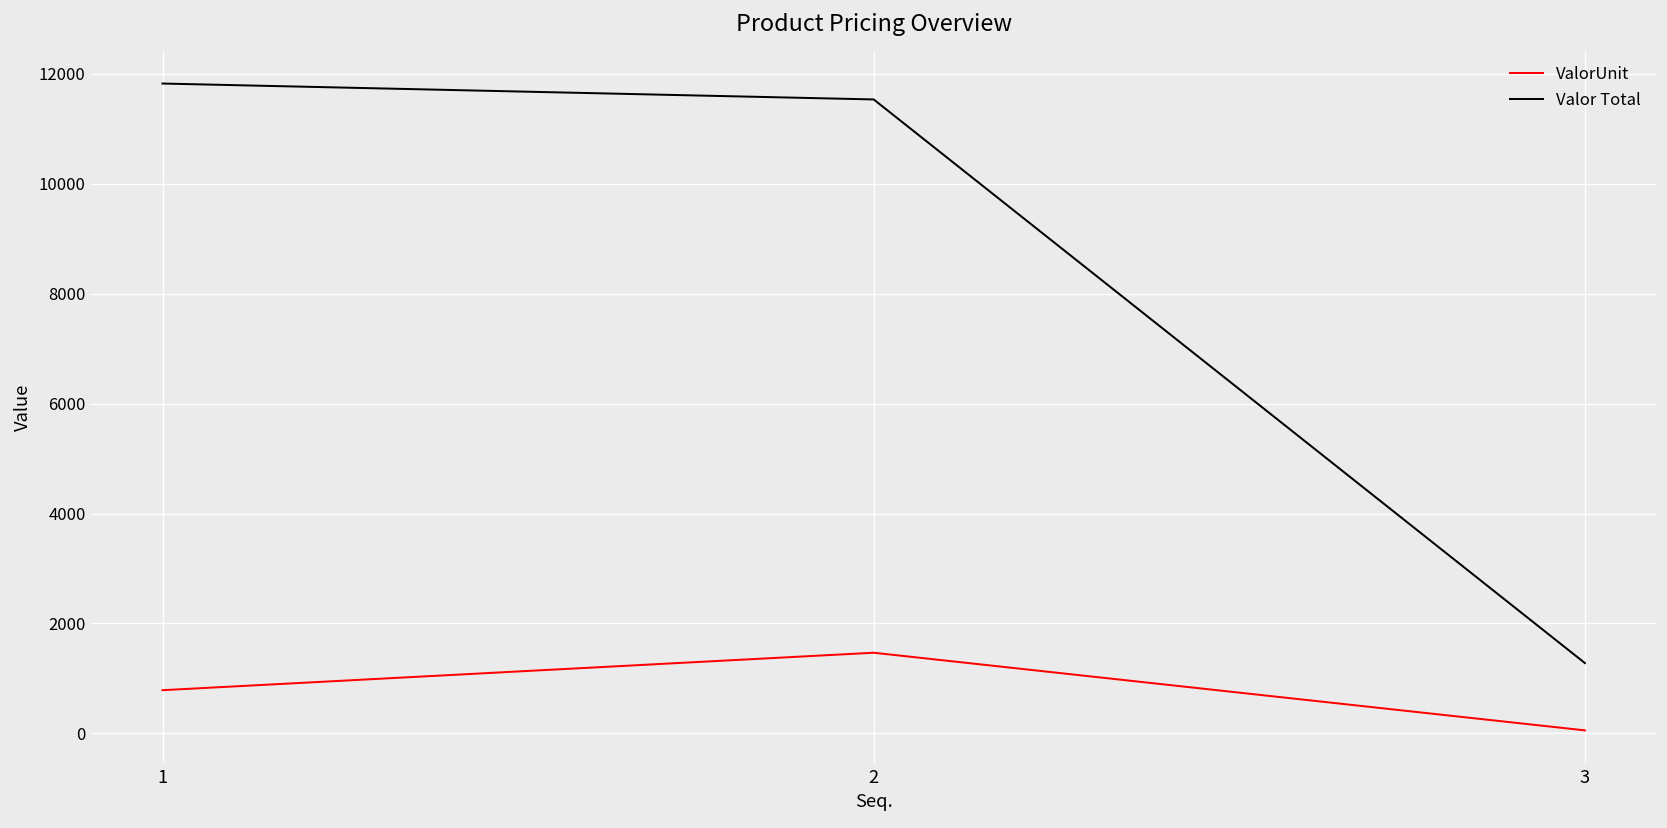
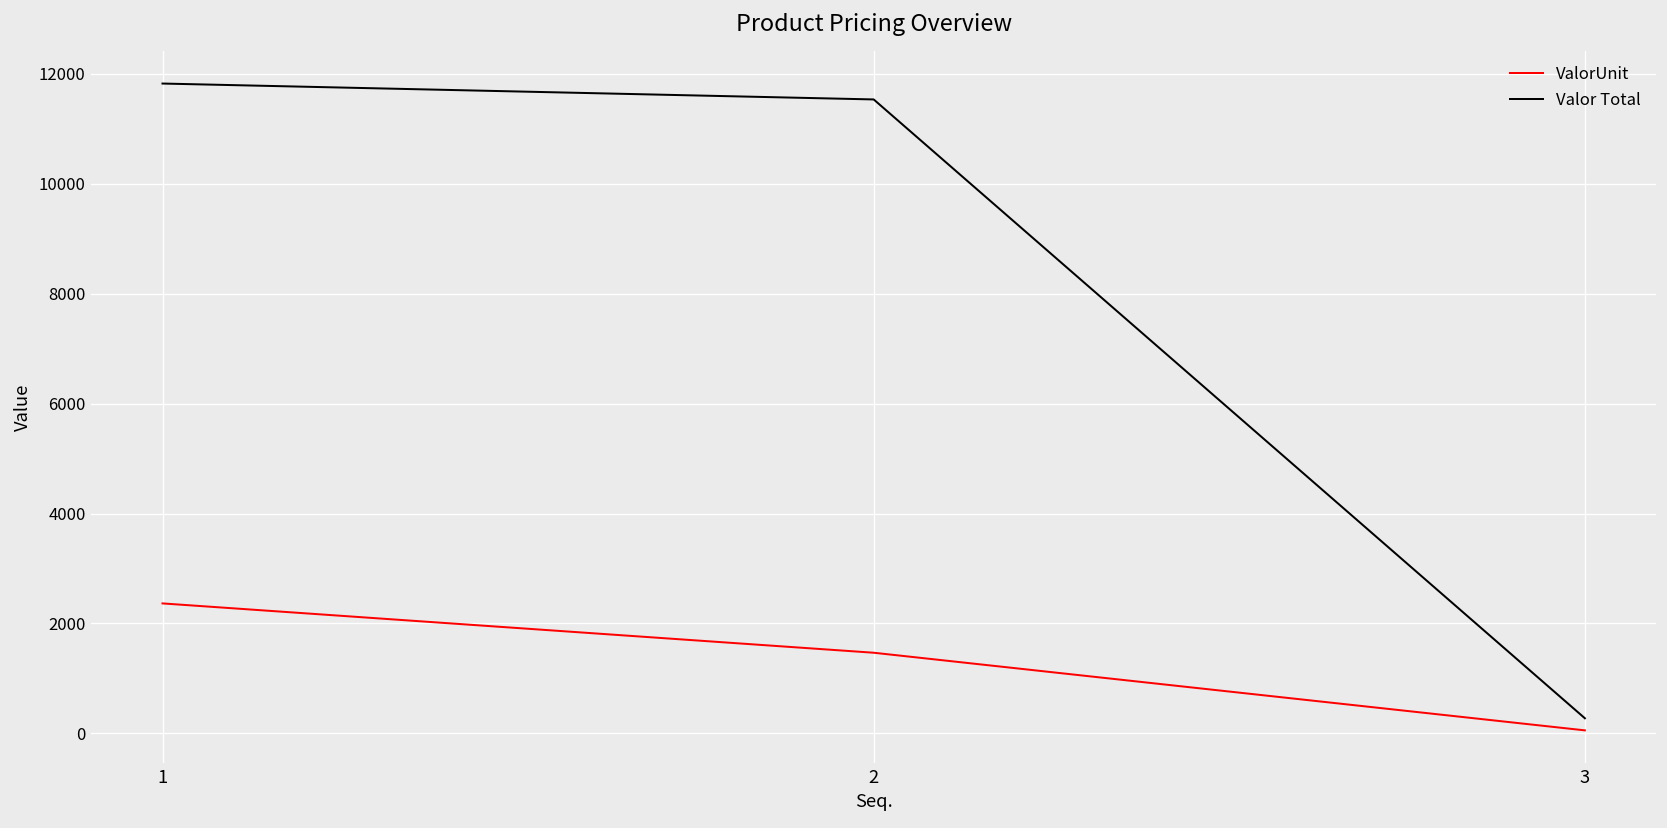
  {
    "ValorUnit": {
-     "1": 800,
+     "1": 2400,
      "2": 1500,
      "3": 100
    },
    "Valor Total": {
      "1": 11800,
      "2": 11500,
-     "3": 1300
+     "3": 300
    }
  }
